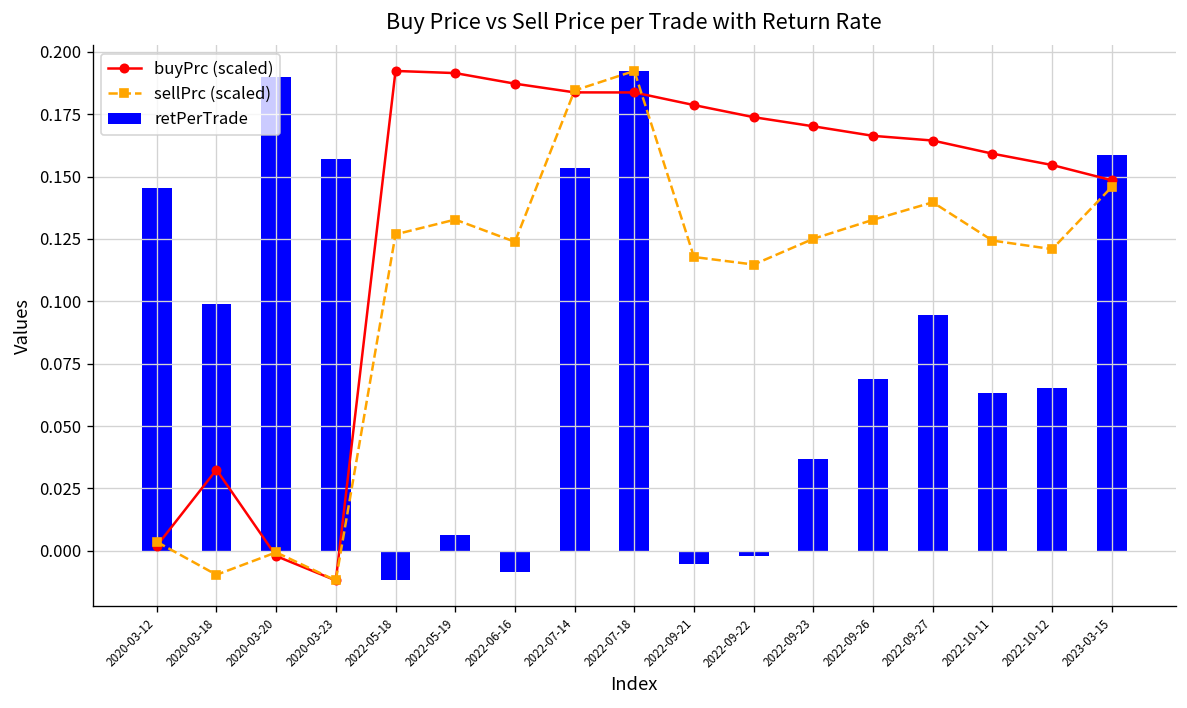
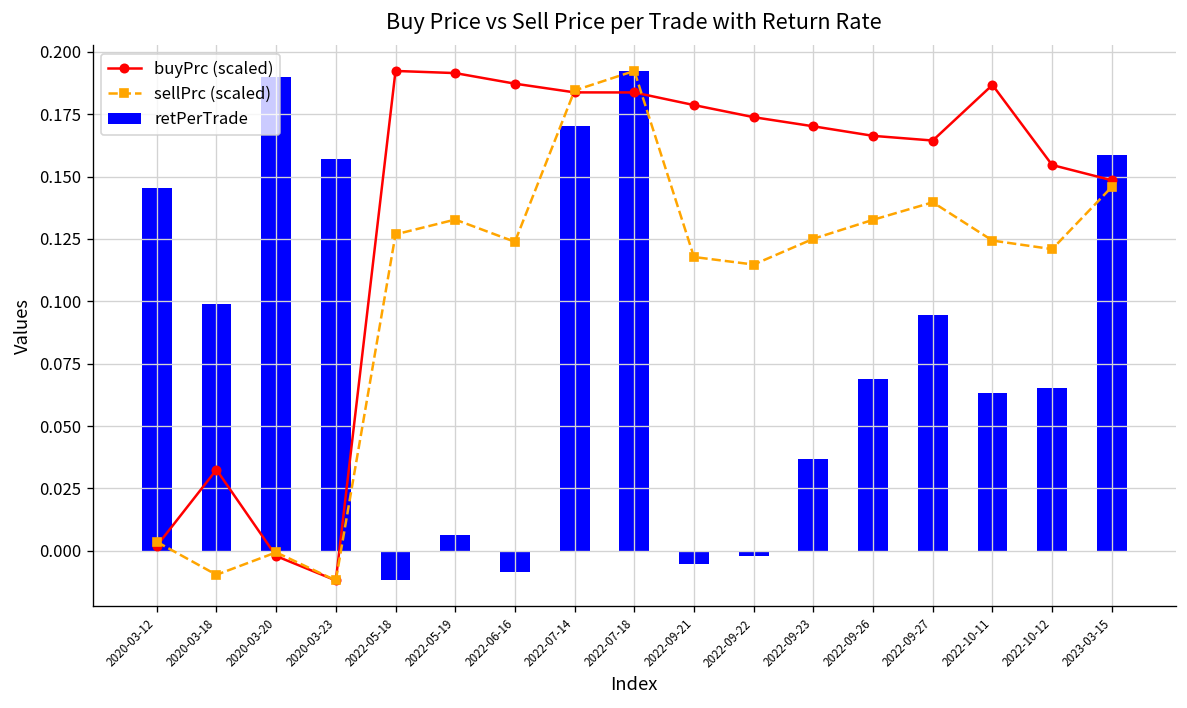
  {
    "buyPrc (scaled)": {
      "2020-03-12": 0.002,
      "2020-03-18": 0.033,
      "2020-03-20": -0.002,
      "2022-05-18": 0.192,
      "2022-05-19": 0.192,
      "2022-06-16": 0.187,
      "2022-07-18": 0.184,
      "2022-09-21": 0.179,
      "2022-09-22": 0.174,
      "2022-09-23": 0.170,
      "2022-09-26": 0.166,
      "2022-09-27": 0.164,
-     "2022-10-11": 0.159,
+     "2022-10-11": 0.187,
      "2022-10-12": 0.155,
      "2023-03-15": 0.149
    },
    "retPerTrade": {
      "2020-03-12": 0.146,
      "2020-03-18": 0.099,
      "2020-03-23": 0.157,
      "2022-05-18": -0.012,
      "2022-05-19": 0.006,
      "2022-06-16": -0.008,
-     "2022-07-14": 0.153,
+     "2022-07-14": 0.170,
      "2022-07-18": 0.192,
      "2022-09-21": -0.005,
      "2022-09-22": -0.002,
      "2022-09-23": 0.037,
      "2022-09-26": 0.069,
      "2022-09-27": 0.095,
      "2022-10-11": 0.063,
      "2022-10-12": 0.065,
      "2023-03-15": 0.159
    },
    "sellPrc (scaled)": {
      "2020-03-12": 0.004,
      "2020-03-18": -0.010,
      "2020-03-20": -0.001,
      "2022-05-18": 0.127,
      "2022-05-19": 0.133,
      "2022-06-16": 0.124,
      "2022-07-18": 0.192,
      "2022-09-21": 0.118,
      "2022-09-22": 0.115,
      "2022-09-23": 0.125,
      "2022-09-26": 0.133,
      "2022-09-27": 0.140,
      "2022-10-11": 0.124,
      "2022-10-12": 0.121,
      "2023-03-15": 0.146
    }
  }
